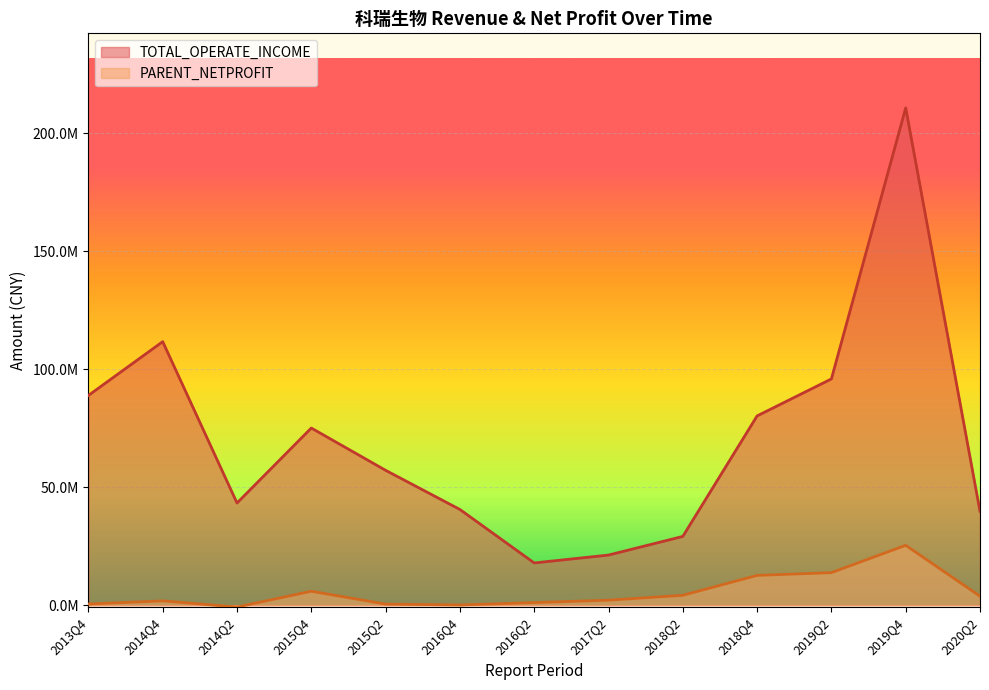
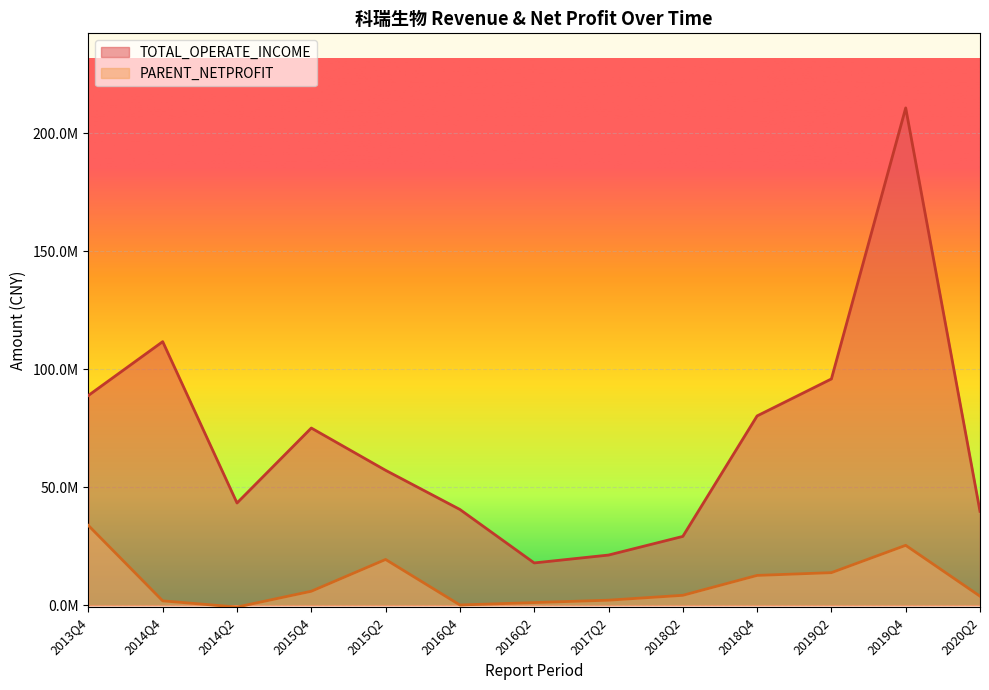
  {
    "PARENT_NETPROFIT": {
-     "2013Q4": 0,
-     "2015Q2": 0
+     "2013Q4": 34000000,
+     "2015Q2": 19000000
    }
  }
